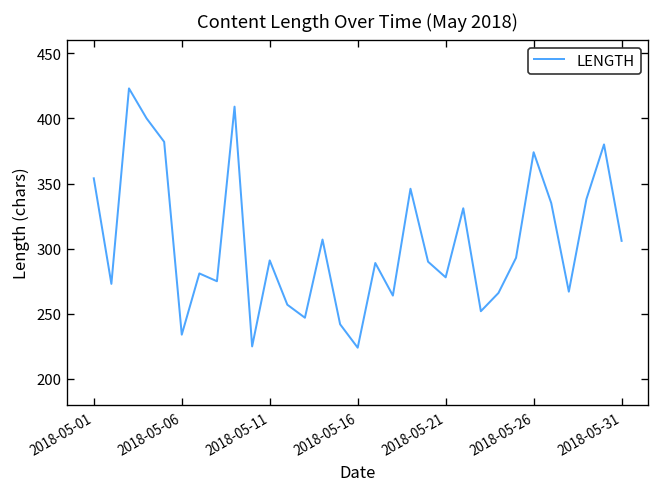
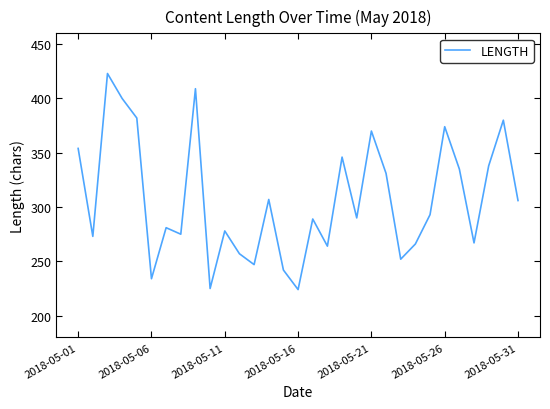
  {
    "2018-05-01": 354,
    "2018-05-06": 234,
-   "2018-05-11": 291,
+   "2018-05-11": 278,
    "2018-05-16": 224,
-   "2018-05-21": 278,
+   "2018-05-21": 370,
    "2018-05-26": 374,
    "2018-05-31": 306
  }
